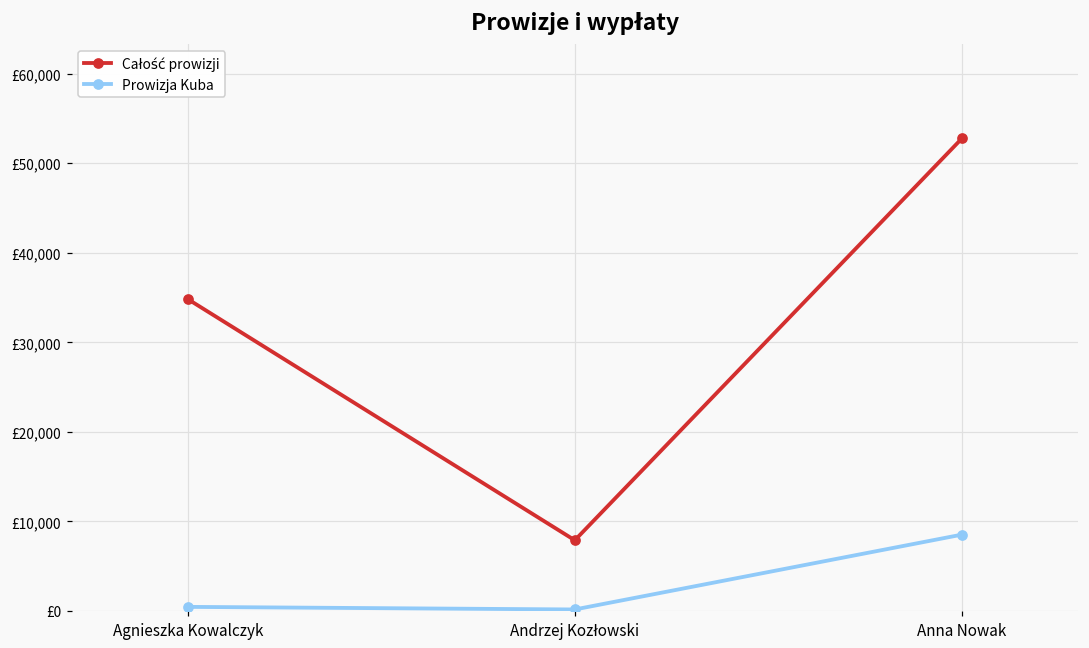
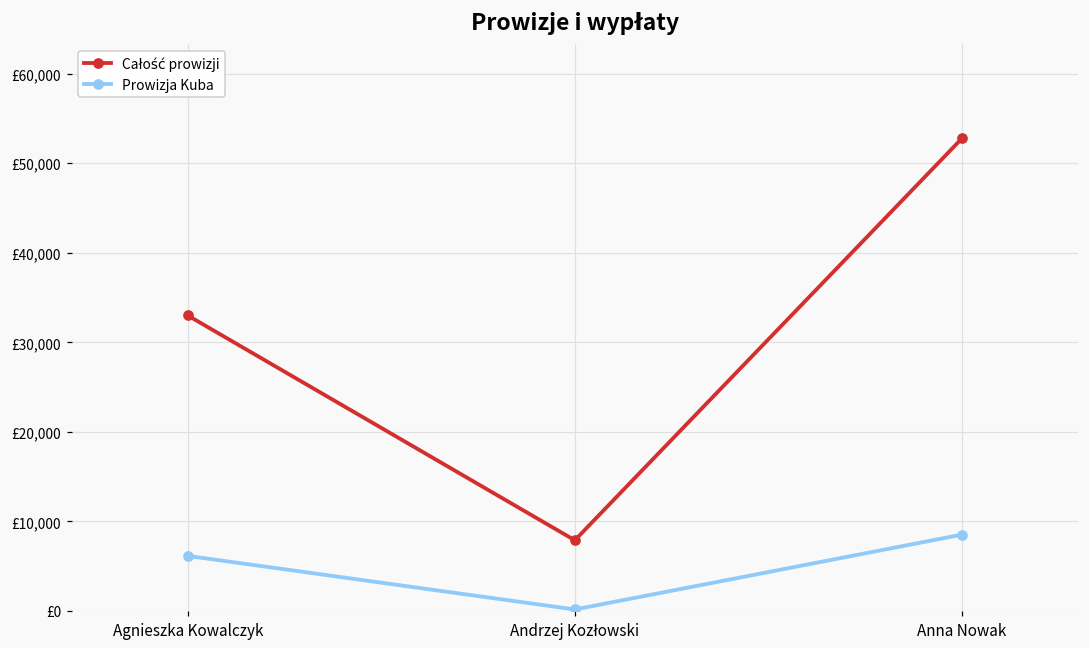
  {
    "Całość prowizji": {
-     "Agnieszka Kowalczyk": "£35,000",
+     "Agnieszka Kowalczyk": "£33,000",
      "Andrzej Kozłowski": "£8,000",
      "Anna Nowak": "£53,000"
    },
    "Prowizja Kuba": {
-     "Agnieszka Kowalczyk": "£0",
+     "Agnieszka Kowalczyk": "£6,000",
      "Andrzej Kozłowski": "£0",
      "Anna Nowak": "£9,000"
    }
  }
